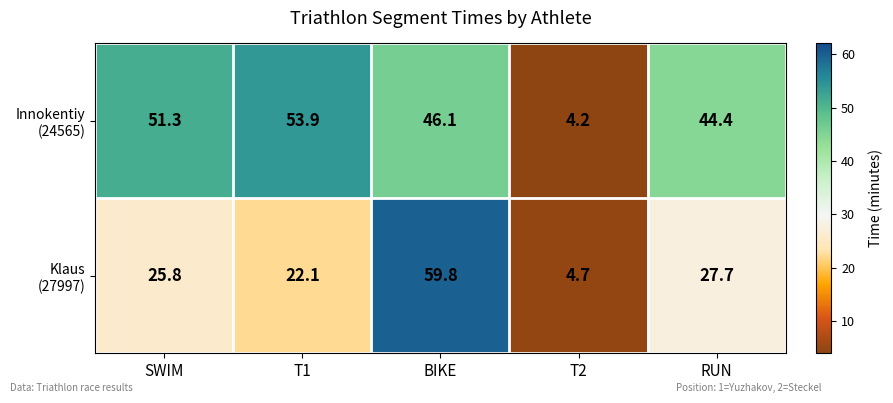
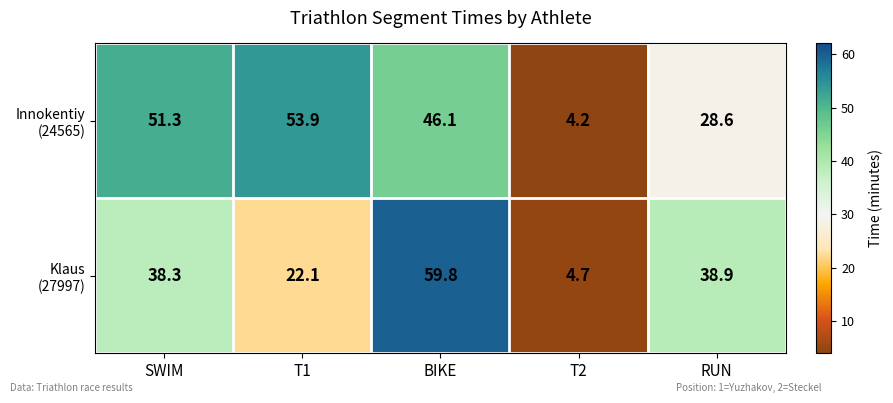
  {
    "Innokentiy (24565)": {
      "SWIM": 51.3,
      "T1": 53.9,
      "BIKE": 46.1,
      "T2": 4.2,
-     "RUN": 44.4
+     "RUN": 28.6
    },
    "Klaus (27997)": {
-     "SWIM": 25.8,
+     "SWIM": 38.3,
      "T1": 22.1,
      "BIKE": 59.8,
      "T2": 4.7,
-     "RUN": 27.7
+     "RUN": 38.9
    }
  }
